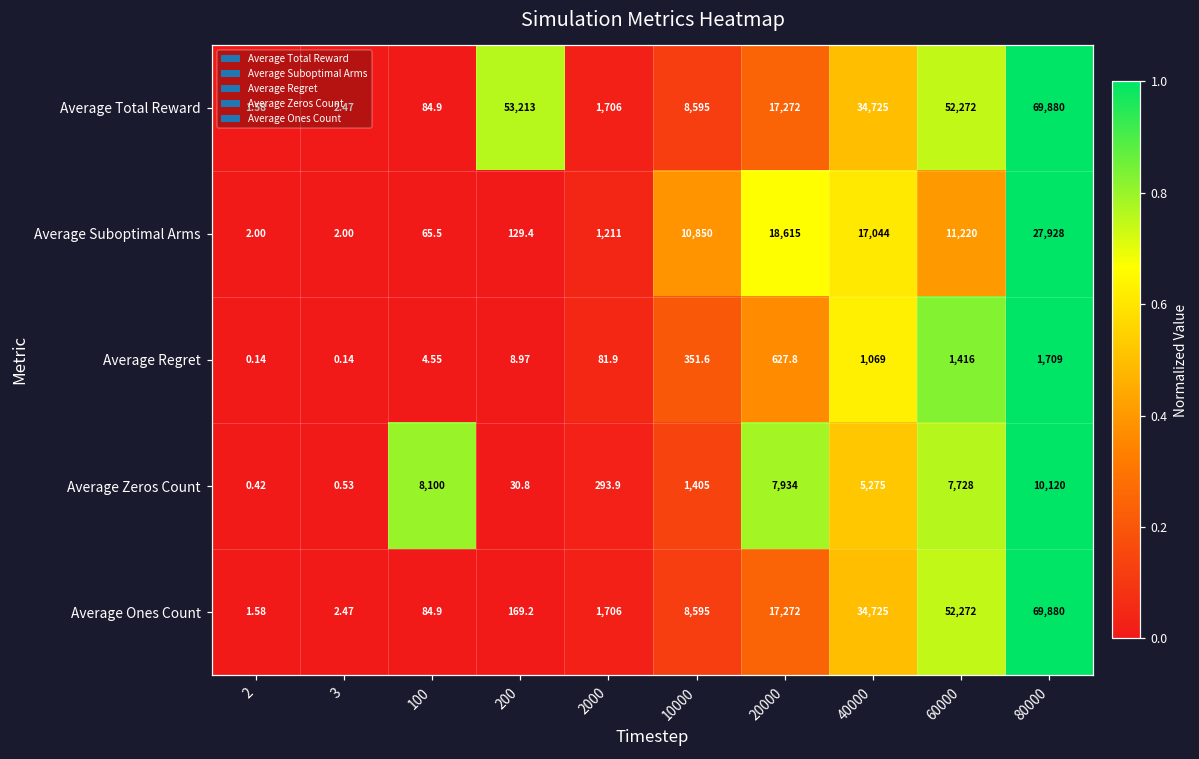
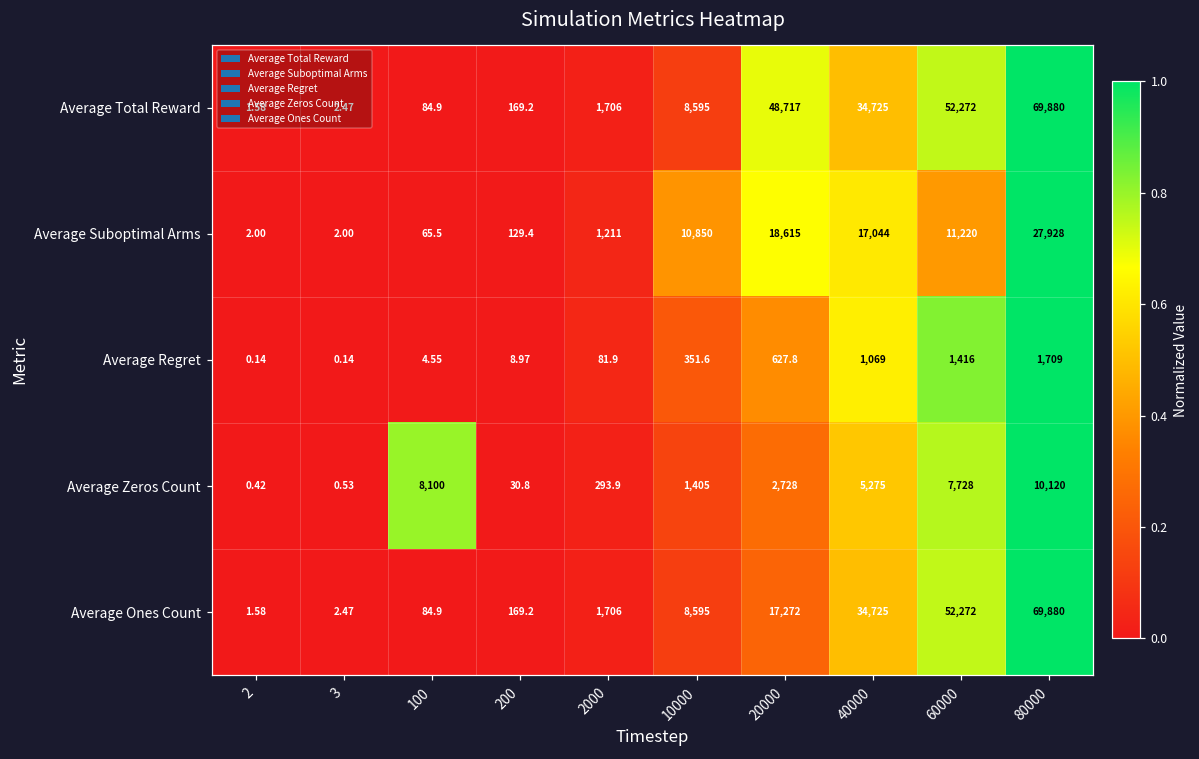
  {
    "Average Total Reward": {
      "100": "84.9",
-     "200": "53,213",
+     "200": "169.2",
      "2000": "1,706",
      "10000": "8,595",
-     "20000": "17,272",
+     "20000": "48,717",
      "40000": "34,725",
      "60000": "52,272",
      "80000": "69,880"
    },
    "Average Suboptimal Arms": {
      "2": "2.00",
      "3": "2.00",
      "100": "65.5",
      "200": "129.4",
      "2000": "1,211",
      "10000": "10,850",
      "20000": "18,615",
      "40000": "17,044",
      "60000": "11,220",
      "80000": "27,928"
    },
    "Average Regret": {
      "2": "0.14",
      "3": "0.14",
      "100": "4.55",
      "200": "8.97",
      "2000": "81.9",
      "10000": "351.6",
      "20000": "627.8",
      "40000": "1,069",
      "60000": "1,416",
      "80000": "1,709"
    },
    "Average Zeros Count": {
      "2": "0.42",
      "3": "0.53",
      "100": "8,100",
      "200": "30.8",
      "2000": "293.9",
      "10000": "1,405",
-     "20000": "7,934",
+     "20000": "2,728",
      "40000": "5,275",
      "60000": "7,728",
      "80000": "10,120"
    },
    "Average Ones Count": {
      "2": "1.58",
      "3": "2.47",
      "100": "84.9",
      "200": "169.2",
      "2000": "1,706",
      "10000": "8,595",
      "20000": "17,272",
      "40000": "34,725",
      "60000": "52,272",
      "80000": "69,880"
    }
  }
